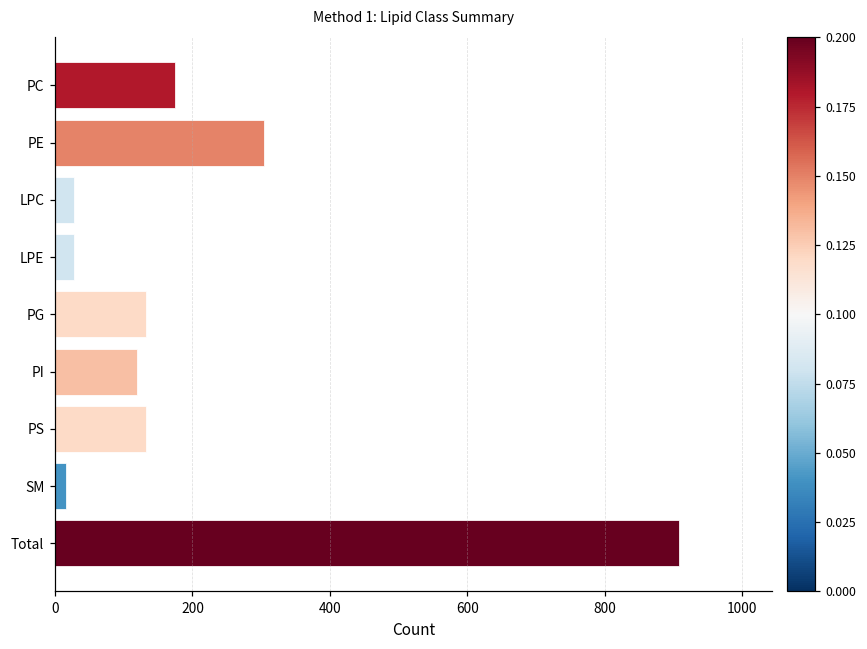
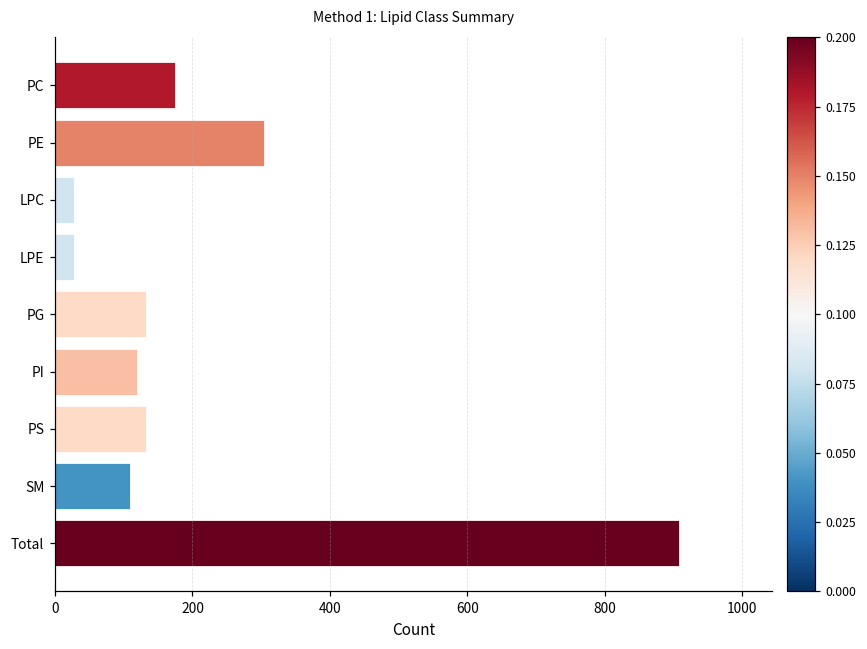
  {
    "PC": 170,
    "PE": 300,
    "LPC": 30,
    "LPE": 30,
    "PG": 130,
    "PI": 120,
    "PS": 130,
-   "SM": 20,
+   "SM": 110,
    "Total": 910
  }
